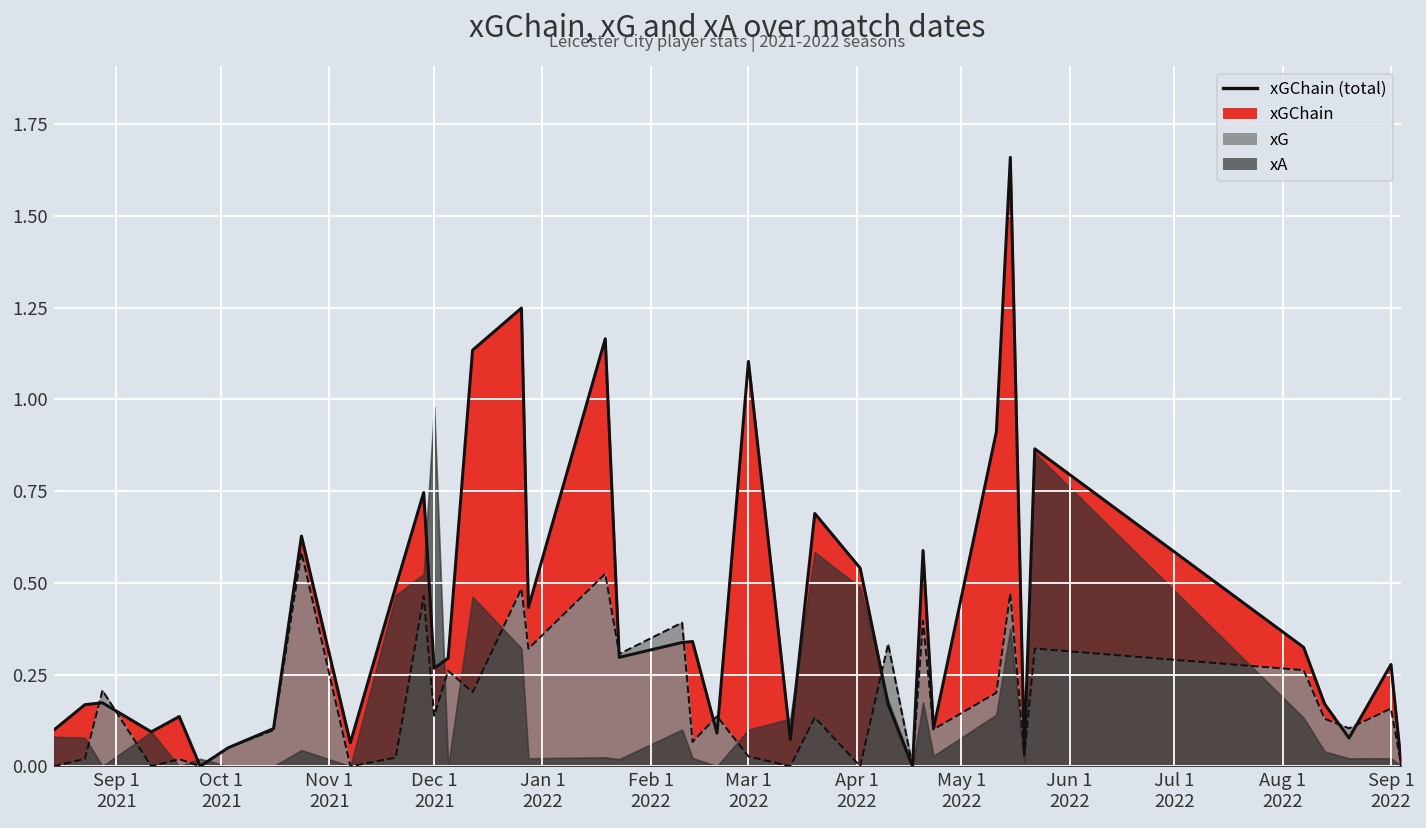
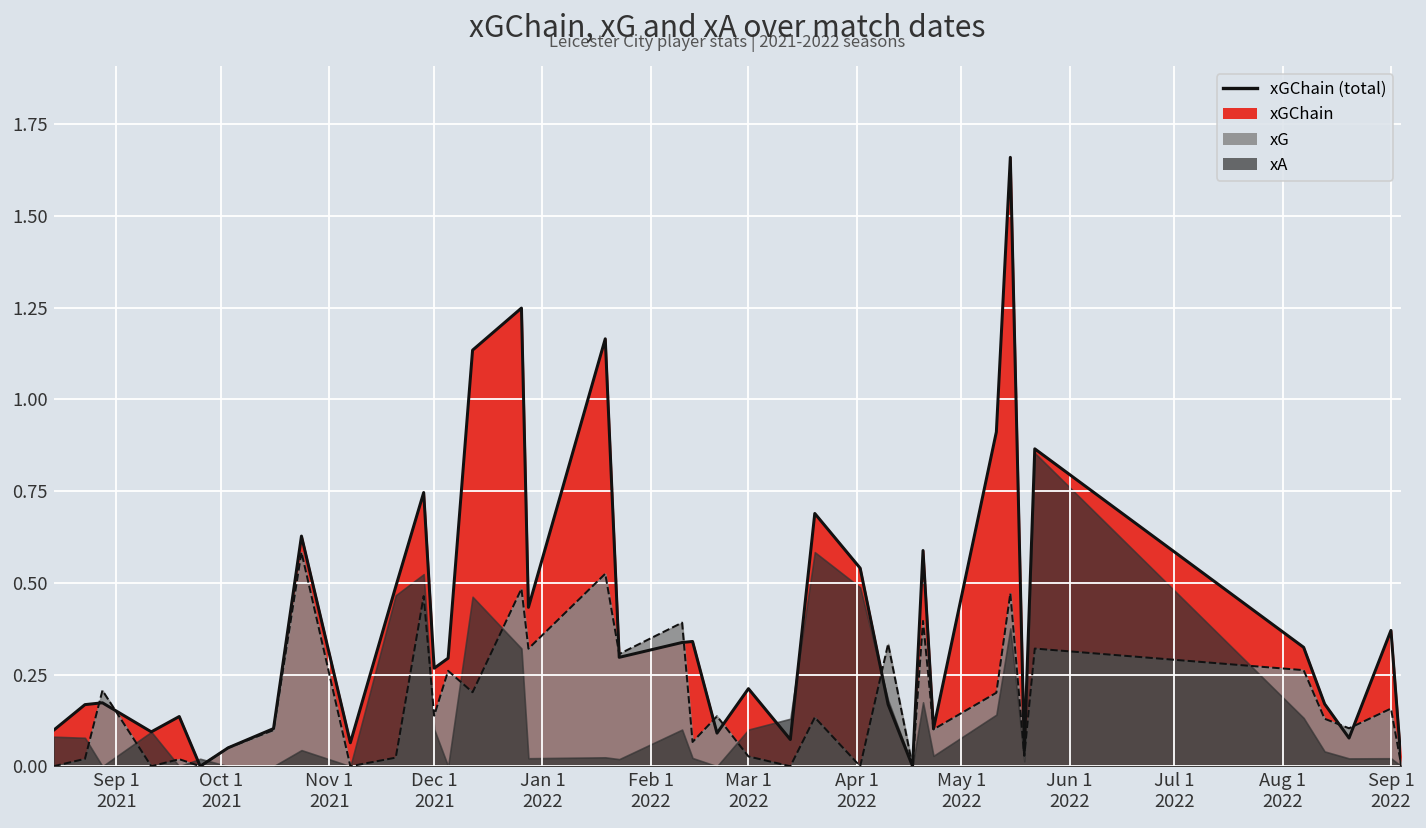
  {
    "xGChain": {
      "Dec 1 2021": 0.27,
-     "Mar 1 2022": 1.10,
-     "Sep 1 2022": 0.28
+     "Mar 1 2022": 0.21,
+     "Sep 1 2022": 0.37
    },
    "xG": {
      "Dec 1 2021": 0.14,
      "Mar 1 2022": 0.03,
      "Sep 1 2022": 0.16
    },
    "xA": {
-     "Dec 1 2021": 0.98,
+     "Dec 1 2021": 0.10,
      "Mar 1 2022": 0.10,
      "Sep 1 2022": 0.02
    }
  }
